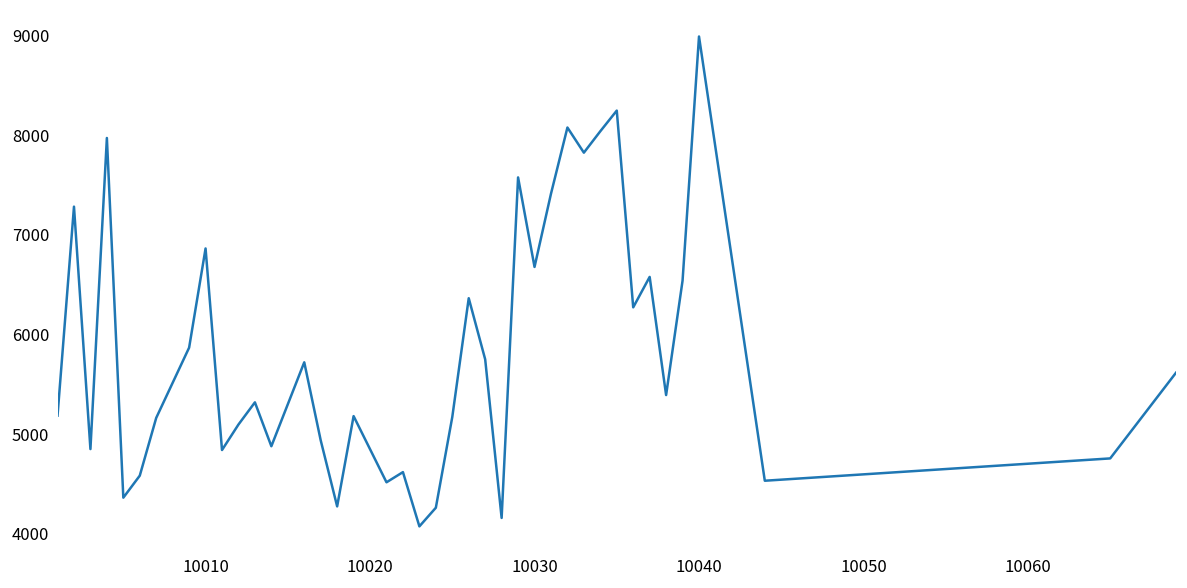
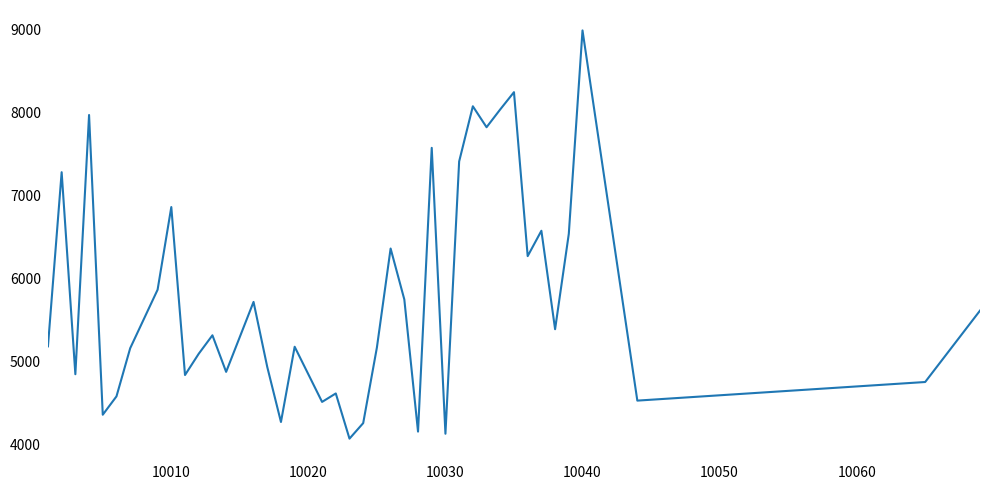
  {
    "10010": 6900,
-   "10030": 6700,
+   "10030": 4100,
    "10040": 9000
  }
